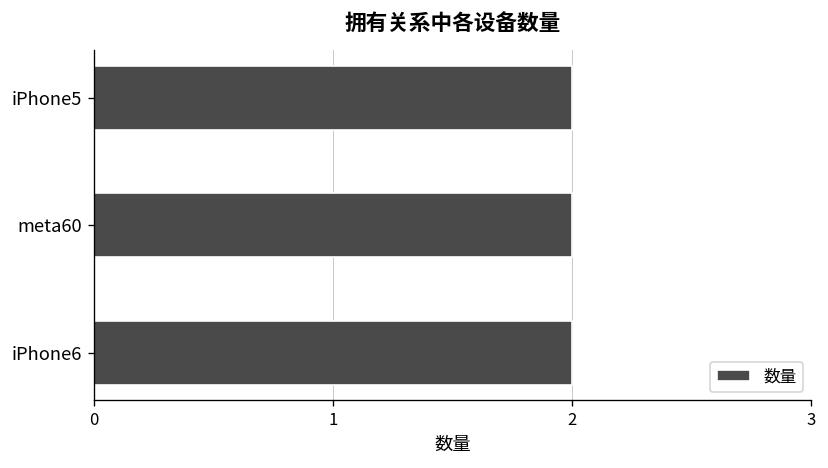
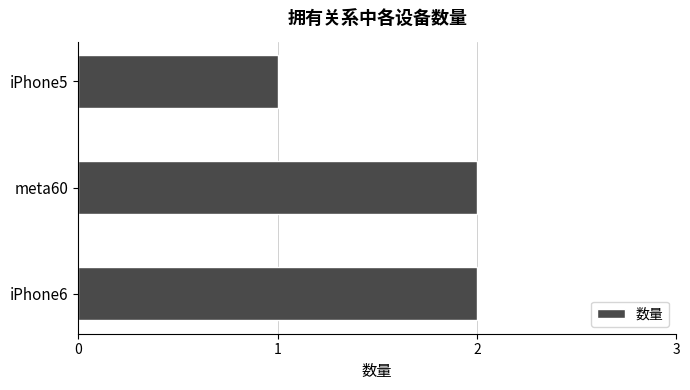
  {
-   "iPhone5": 2,
+   "iPhone5": 1,
    "meta60": 2,
    "iPhone6": 2
  }
